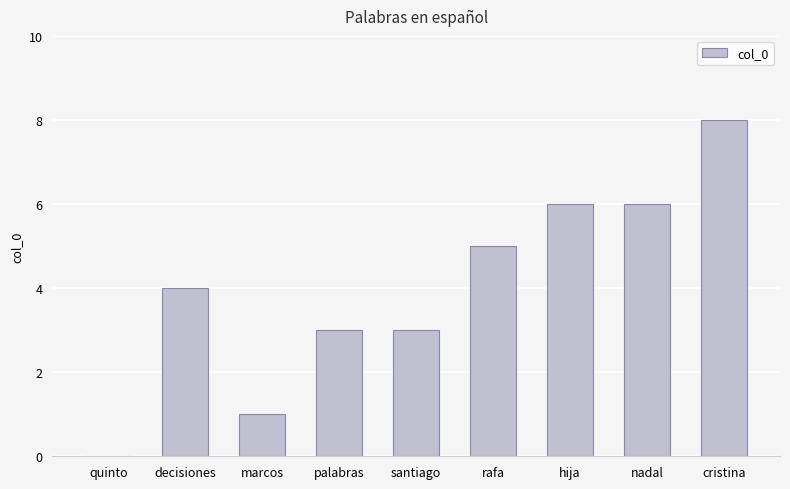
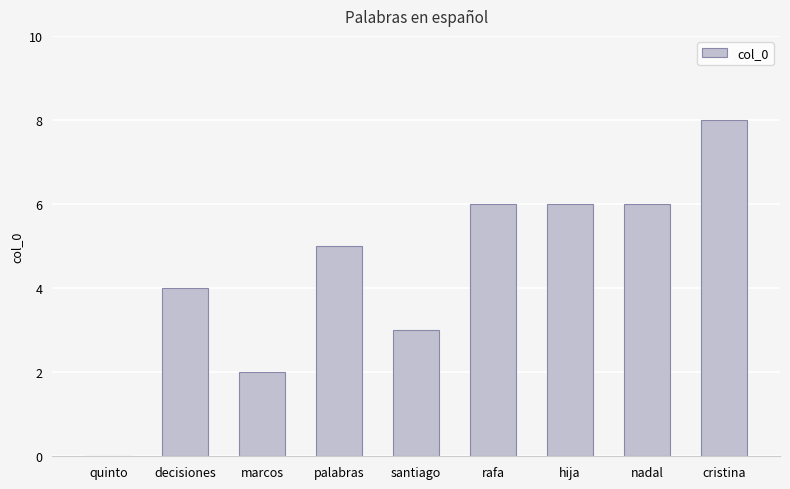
  {
    "quinto": 0,
    "decisiones": 4,
-   "marcos": 1,
-   "palabras": 3,
+   "marcos": 2,
+   "palabras": 5,
    "santiago": 3,
-   "rafa": 5,
+   "rafa": 6,
    "hija": 6,
    "nadal": 6,
    "cristina": 8
  }
